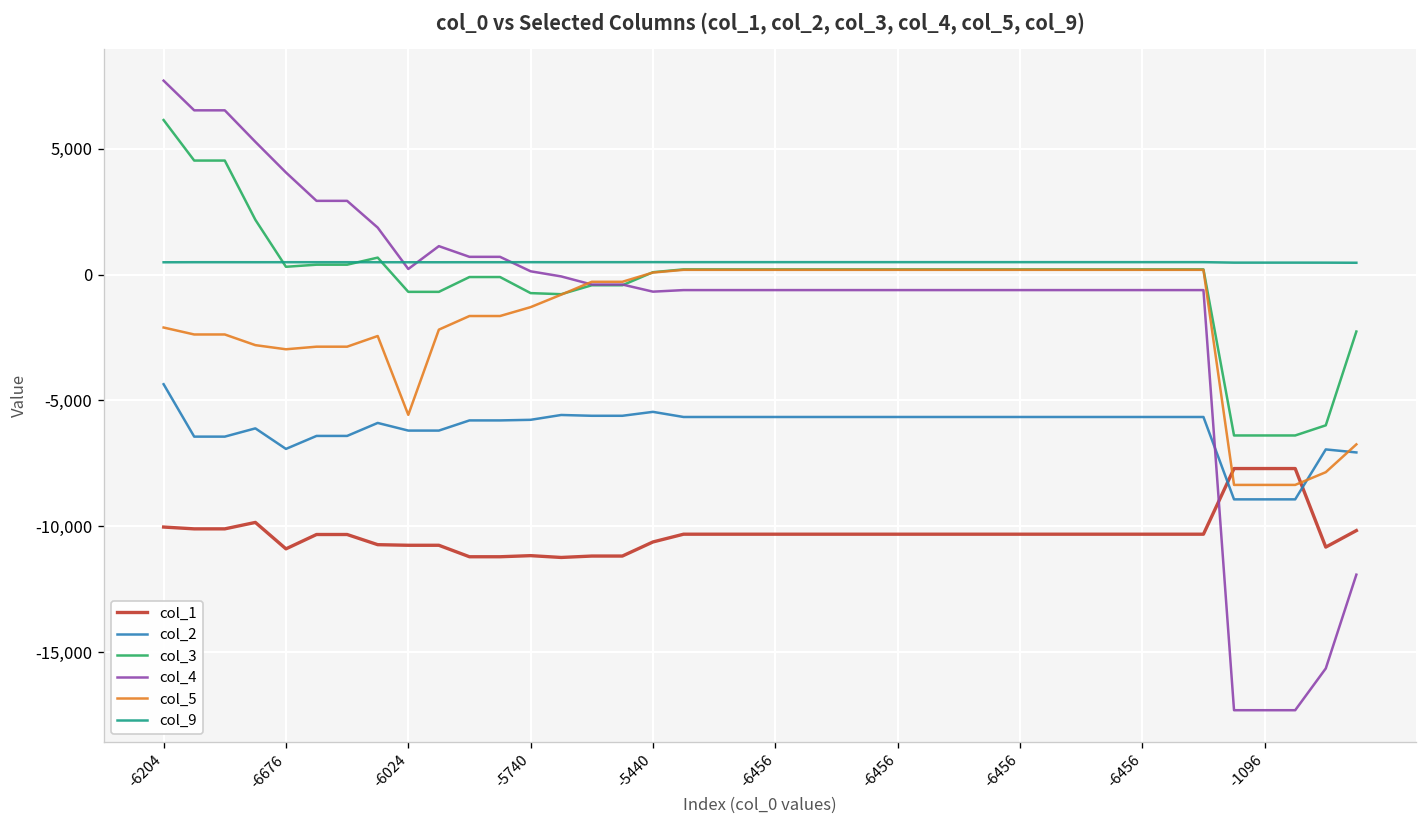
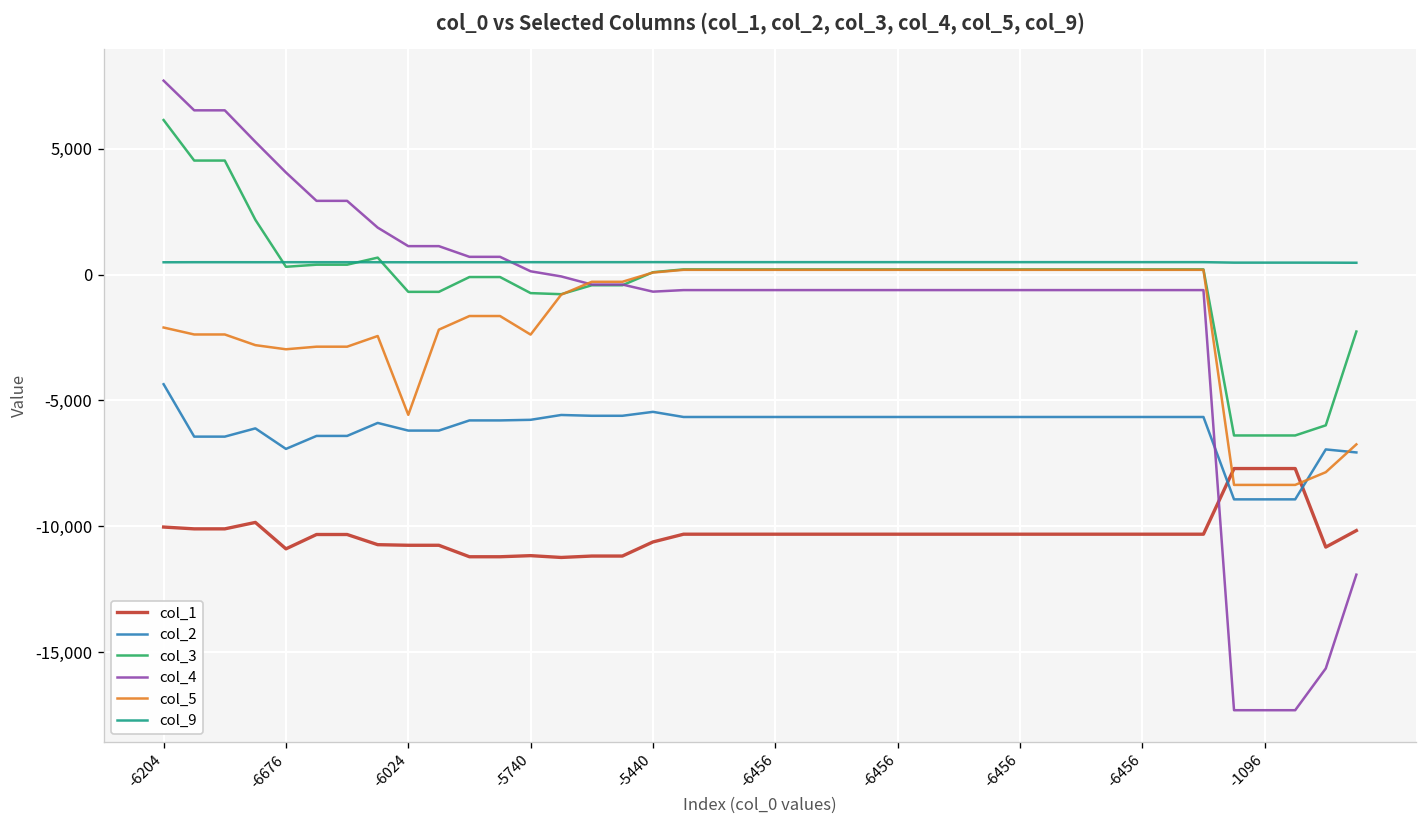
  {
    "col_1": {
      "-6204": "-10,000",
      "-6676": "-10,900",
      "-6024": "-10,800",
      "-5740": "-11,200",
      "-5440": "-10,600",
      "-1096": "-7,700"
    },
    "col_2": {
      "-6204": "-4,400",
      "-6676": "-6,900",
      "-6024": "-6,200",
      "-5740": "-5,800",
      "-5440": "-5,500",
      "-1096": "-8,900"
    },
    "col_4": {
      "-6204": "7,700",
      "-6676": "4,100",
-     "-6024": "200",
+     "-6024": "1,100",
      "-5740": "100",
      "-5440": "-700",
      "-1096": "-17,300"
    },
    "col_5": {
      "-6204": "-2,100",
      "-6676": "-3,000",
      "-6024": "-5,600",
-     "-5740": "-1,300",
+     "-5740": "-2,400",
      "-1096": "-8,400"
    }
  }
